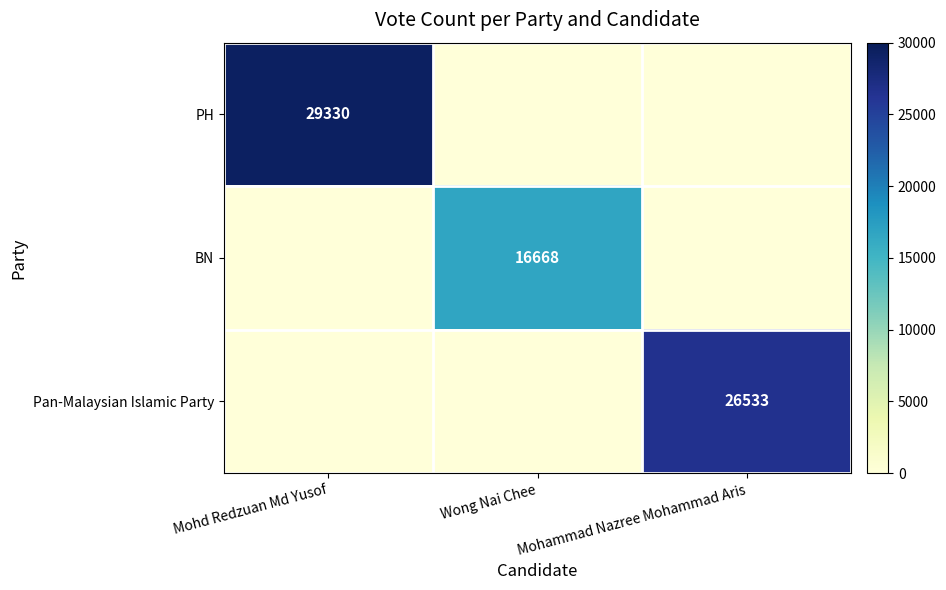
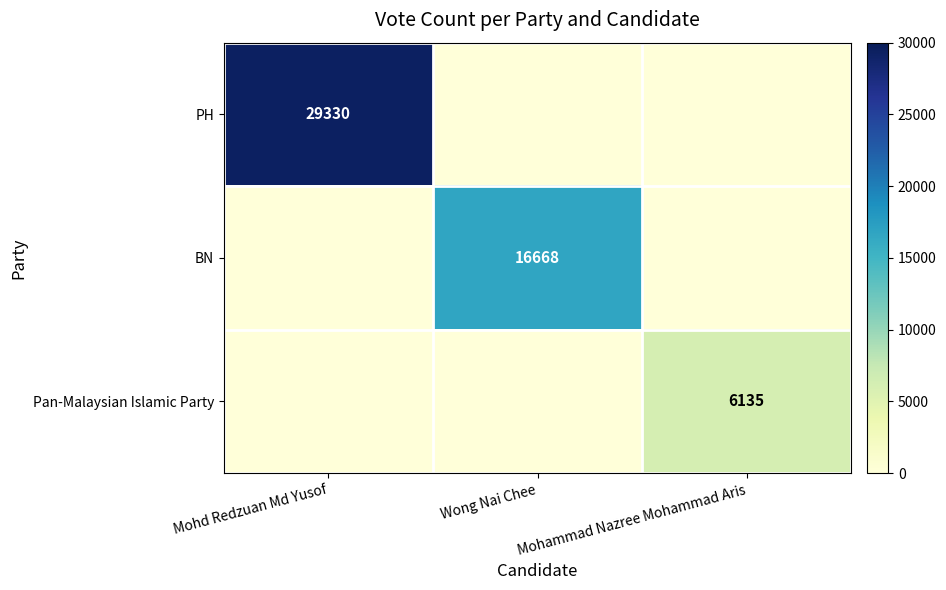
  {
    "PH": {
      "Mohd Redzuan Md Yusof": 29330
    },
    "BN": {
      "Wong Nai Chee": 16668
    },
    "Pan-Malaysian Islamic Party": {
-     "Mohammad Nazree Mohammad Aris": 26533
+     "Mohammad Nazree Mohammad Aris": 6135
    }
  }
